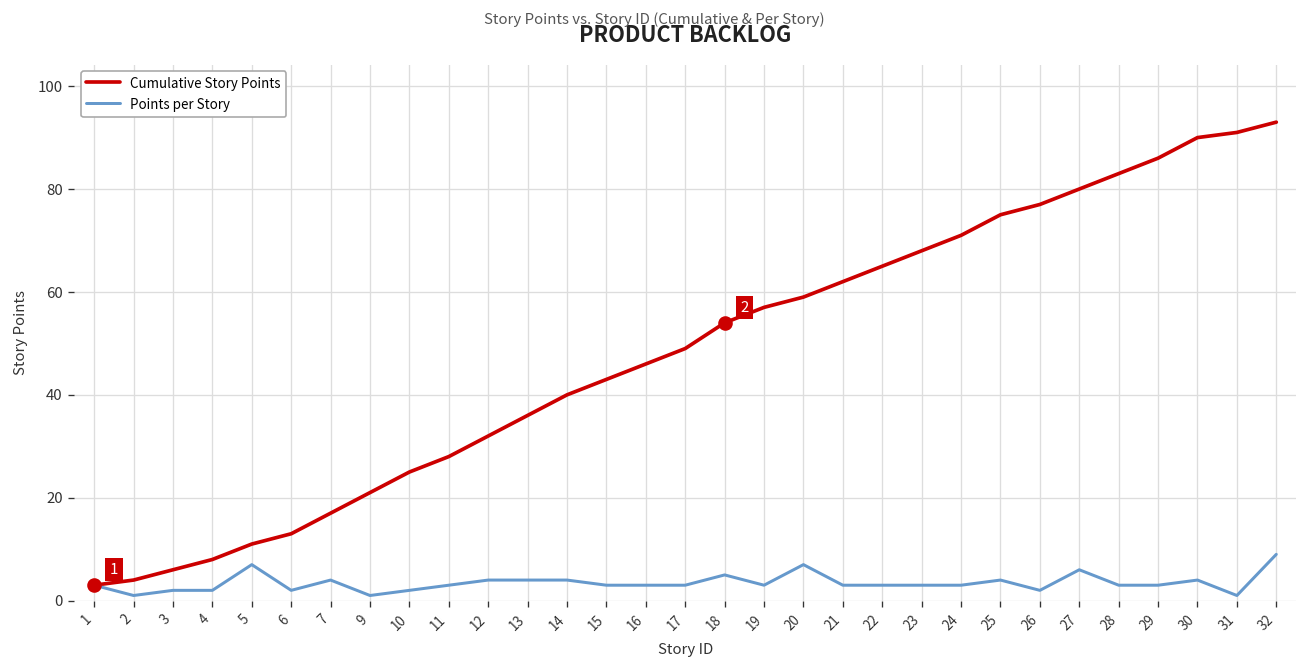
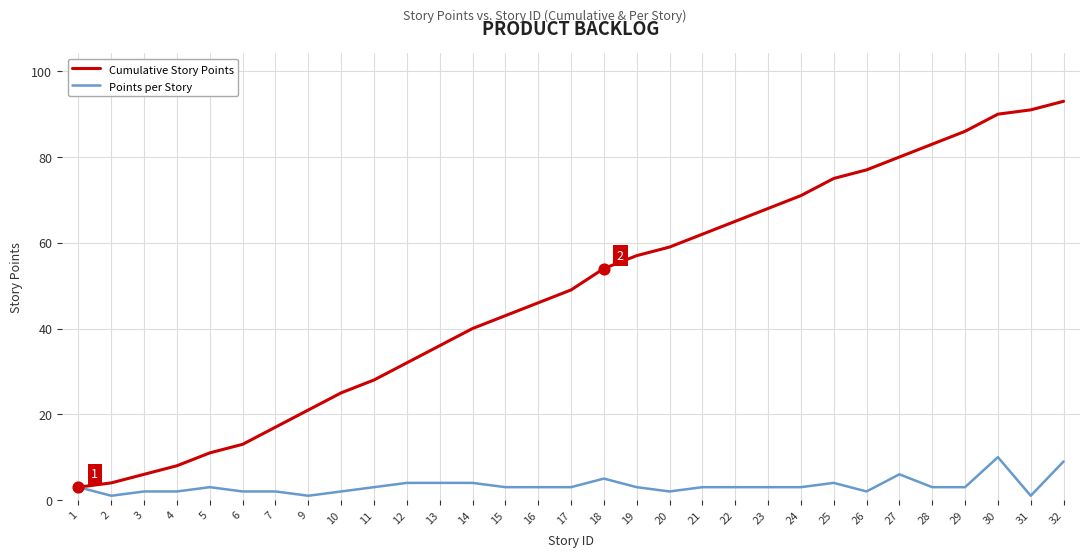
  {
    "Points per Story": {
      "3": 2,
      "4": 2,
-     "5": 7,
+     "5": 3,
      "6": 2,
-     "7": 4,
+     "7": 2,
      "9": 1,
      "10": 2,
      "11": 3,
      "12": 4,
      "13": 4,
      "14": 4,
      "15": 3,
      "16": 3,
      "17": 3,
      "18": 5,
      "19": 3,
-     "20": 7,
+     "20": 2,
      "21": 3,
      "22": 3,
      "23": 3,
      "24": 3,
      "25": 4,
      "26": 2,
      "27": 6,
      "28": 3,
      "29": 3,
-     "30": 4,
+     "30": 10,
      "31": 1,
      "32": 9
    }
  }
